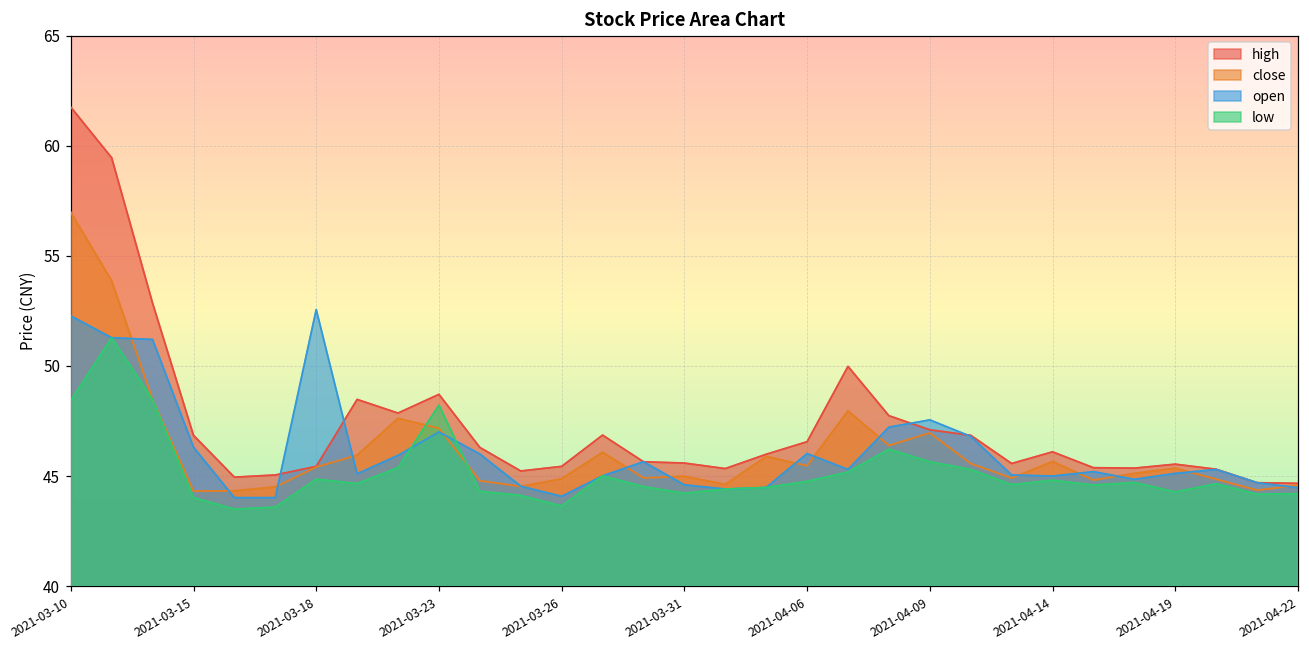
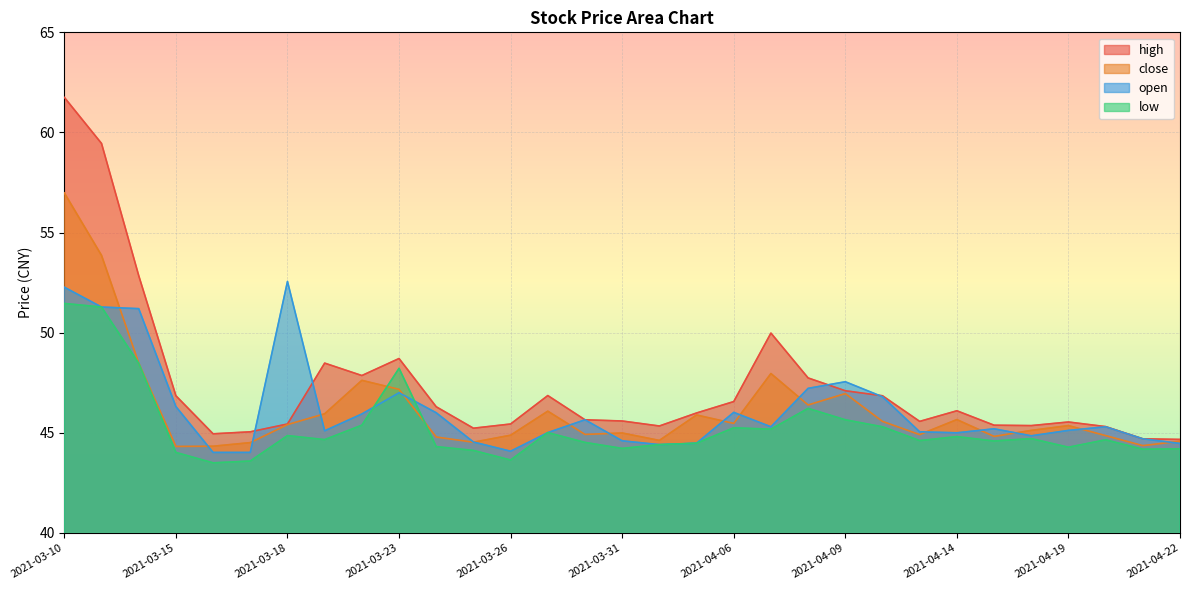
  {
    "open": {
      "2021-03-10": 52.3,
      "2021-03-15": 46.3,
      "2021-03-18": 52.6,
      "2021-03-23": 47.0,
      "2021-03-26": 44.1,
      "2021-03-31": 44.6,
      "2021-04-06": 46.0,
      "2021-04-09": 47.6,
      "2021-04-14": 45.0,
      "2021-04-19": 45.1
    },
    "low": {
-     "2021-03-10": 48.4,
+     "2021-03-10": 51.5,
      "2021-03-15": 44.0,
      "2021-03-18": 44.9,
      "2021-03-23": 48.2,
      "2021-03-26": 43.6,
      "2021-03-31": 44.2,
-     "2021-04-06": 44.8,
+     "2021-04-06": 45.3,
      "2021-04-09": 45.7,
      "2021-04-14": 44.8,
      "2021-04-19": 44.3,
      "2021-04-22": 44.2
    }
  }
